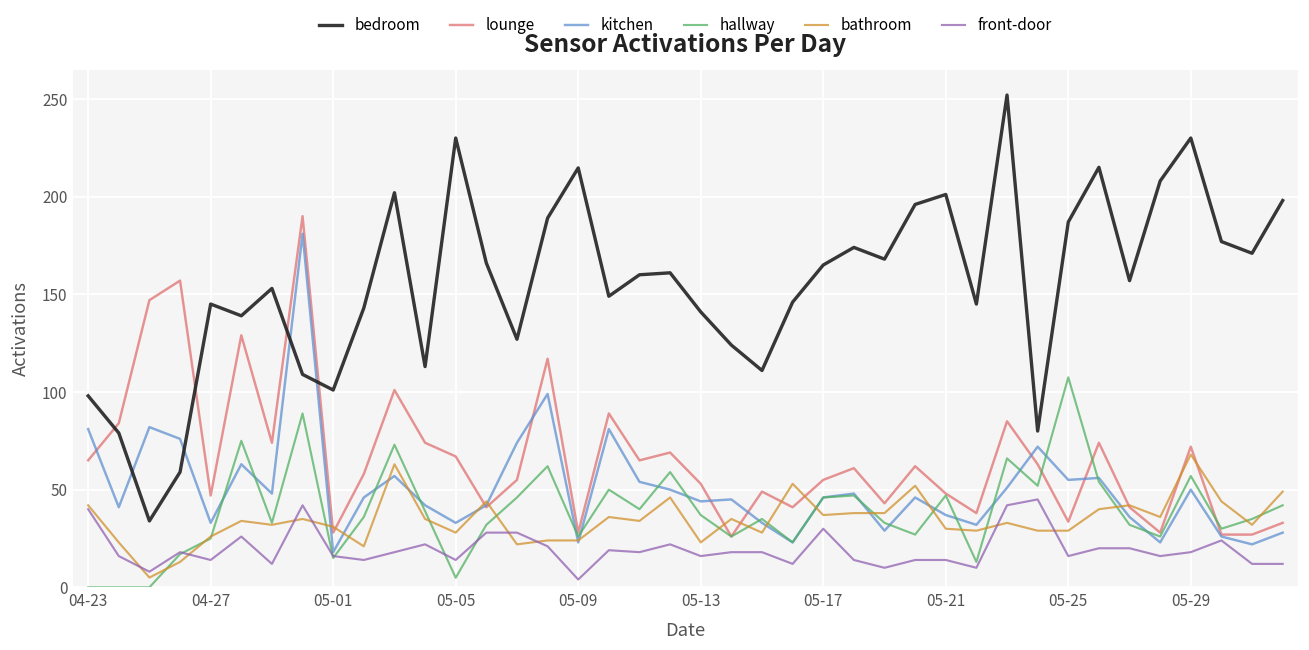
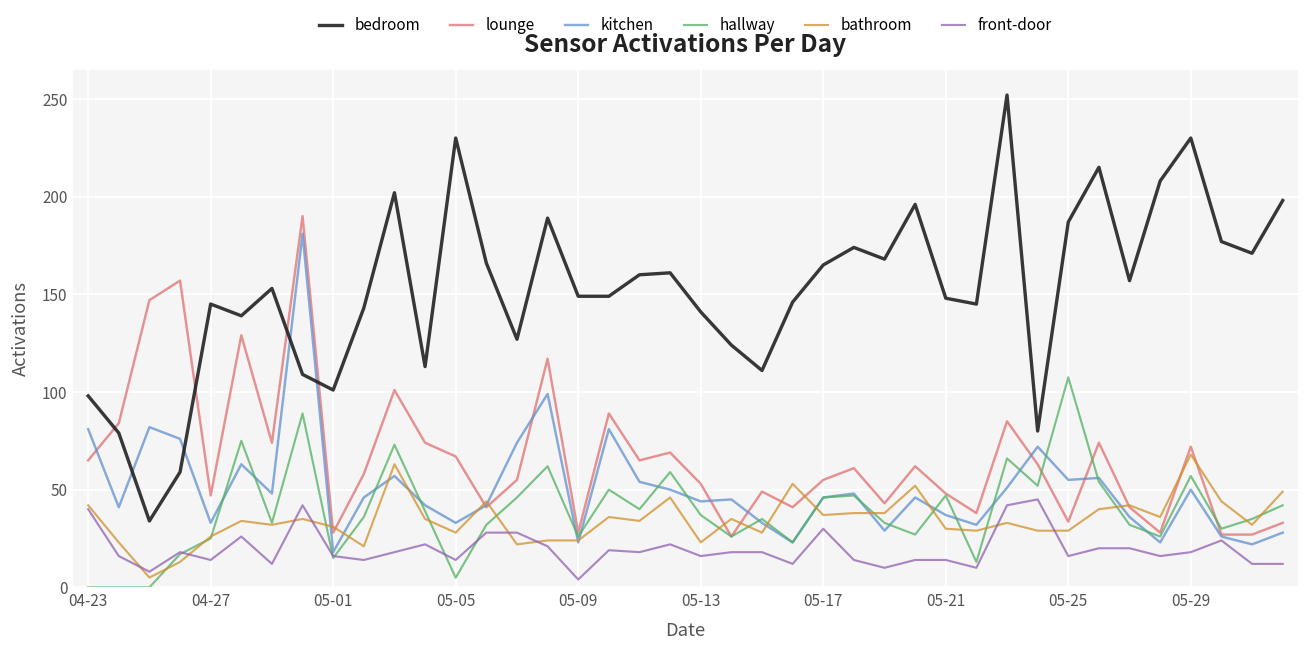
  {
    "bedroom": {
      "04-23": 98,
      "04-27": 145,
      "05-01": 101,
      "05-05": 230,
-     "05-09": 215,
+     "05-09": 149,
      "05-13": 141,
      "05-17": 165,
-     "05-21": 201,
+     "05-21": 148,
      "05-25": 187,
      "05-29": 230
    },
    "lounge": {
      "04-23": 65,
      "04-27": 47,
      "05-01": 28,
      "05-05": 67,
      "05-09": 28,
      "05-13": 53,
      "05-17": 55,
      "05-25": 34,
      "05-29": 72
    },
    "kitchen": {
      "04-23": 81,
      "04-27": 33,
      "05-01": 18,
      "05-05": 33,
      "05-13": 44,
      "05-21": 37,
      "05-25": 55,
      "05-29": 50
    },
    "hallway": {
      "04-23": 0,
      "05-05": 5,
      "05-09": 26,
      "05-13": 37,
      "05-25": 108,
      "05-29": 57
    },
    "bathroom": {
      "04-23": 42,
      "05-01": 31,
      "05-05": 28,
      "05-13": 23,
      "05-17": 37,
      "05-21": 30,
      "05-25": 29,
      "05-29": 68
    },
    "front-door": {
      "04-23": 40,
      "04-27": 14,
      "05-05": 14,
      "05-09": 4,
      "05-13": 16,
      "05-17": 30,
      "05-21": 14,
      "05-25": 16,
      "05-29": 18
    }
  }
